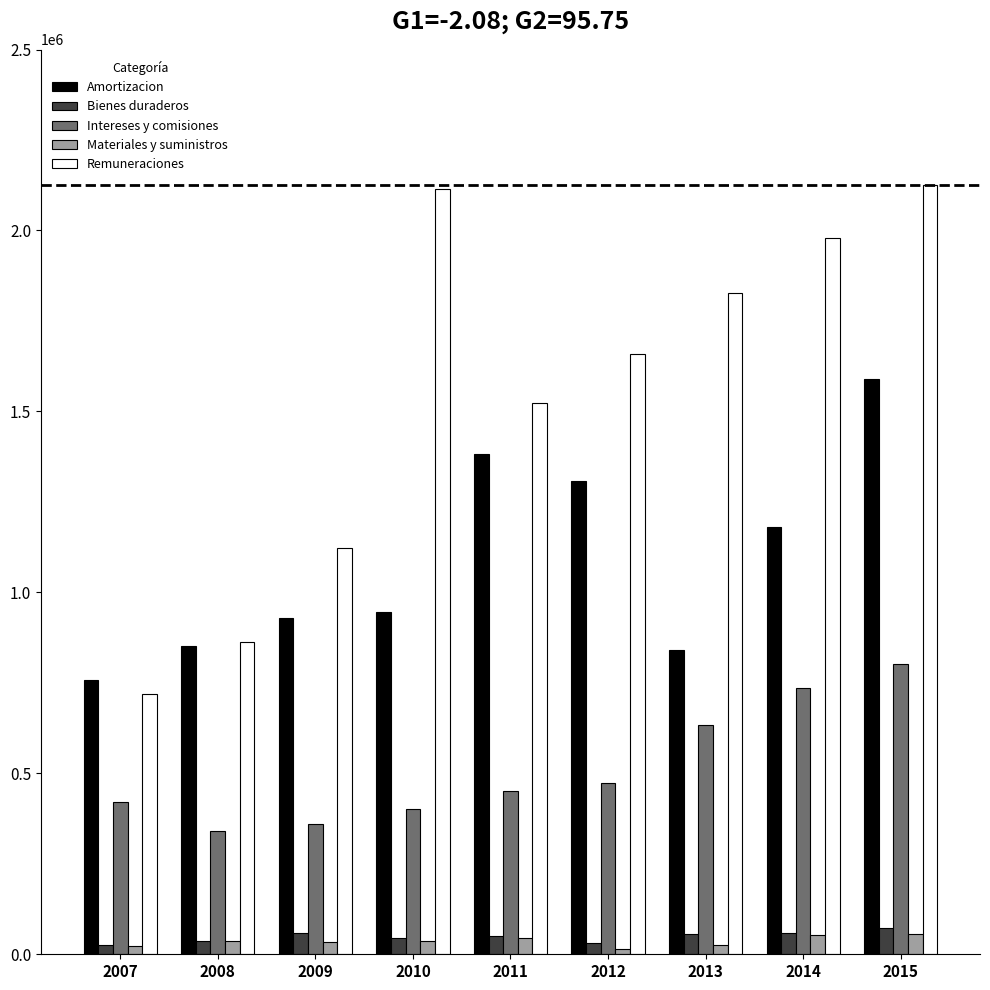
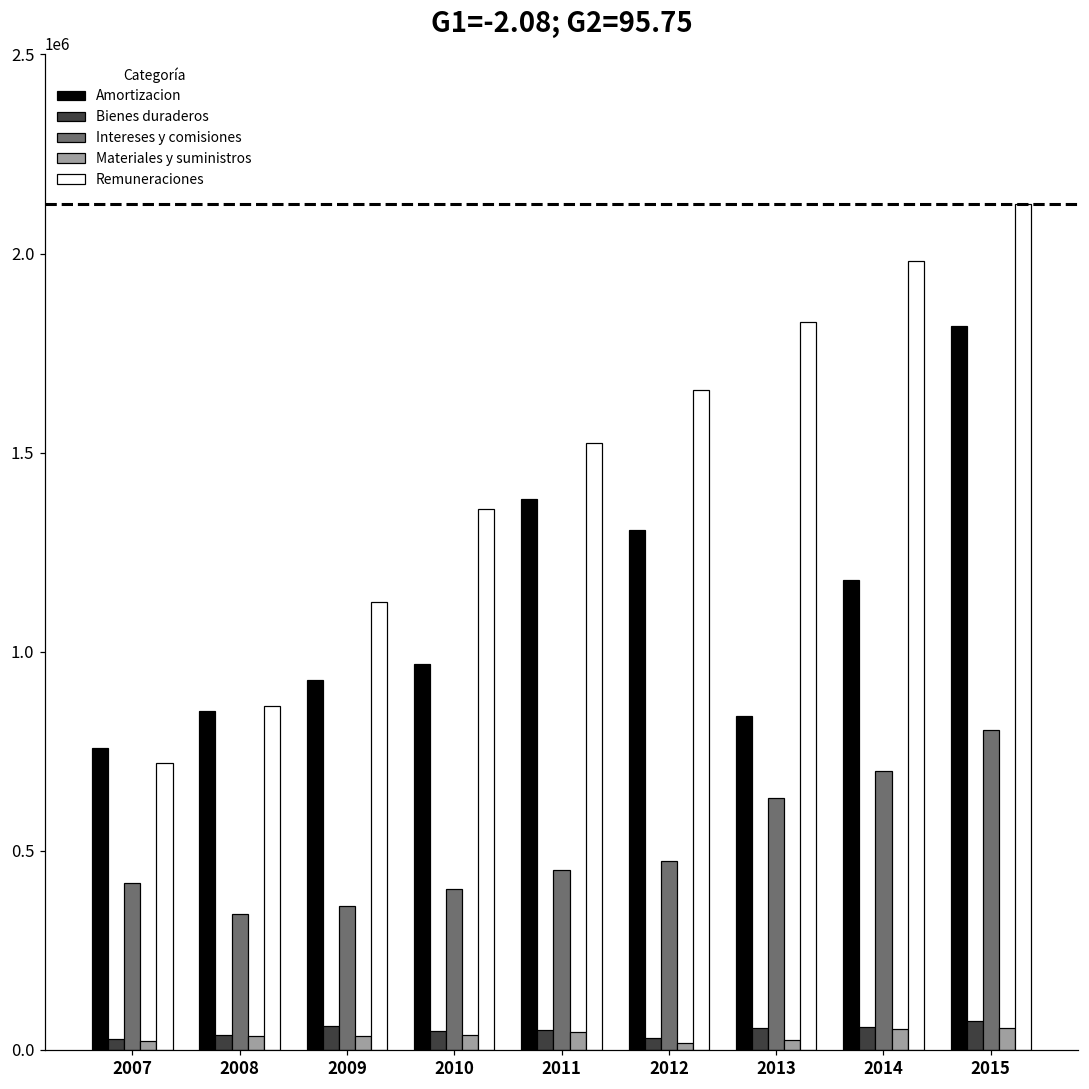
  {
    "Amortizacion": {
      "2007": 760000,
      "2008": 850000,
      "2009": 930000,
-     "2010": 940000,
+     "2010": 970000,
      "2011": 1380000,
      "2012": 1310000,
      "2013": 840000,
      "2014": 1180000,
-     "2015": 1590000
+     "2015": 1820000
    },
    "Bienes duraderos": {
      "2007": 30000,
      "2008": 40000,
      "2009": 60000,
      "2010": 50000,
      "2011": 50000,
      "2012": 30000,
      "2013": 50000,
      "2014": 60000,
      "2015": 70000
    },
    "Intereses y comisiones": {
      "2007": 420000,
      "2008": 340000,
      "2009": 360000,
      "2010": 400000,
      "2011": 450000,
      "2012": 470000,
      "2013": 630000,
-     "2014": 740000,
+     "2014": 700000,
      "2015": 800000
    },
    "Materiales y suministros": {
      "2007": 20000,
      "2008": 40000,
      "2009": 30000,
      "2010": 40000,
      "2011": 50000,
      "2012": 20000,
      "2013": 20000,
      "2014": 50000,
      "2015": 50000
    },
    "Remuneraciones": {
      "2007": 720000,
      "2008": 860000,
      "2009": 1120000,
-     "2010": 2110000,
+     "2010": 1360000,
      "2011": 1520000,
      "2012": 1660000,
      "2013": 1830000,
      "2014": 1980000,
      "2015": 2120000
    }
  }
